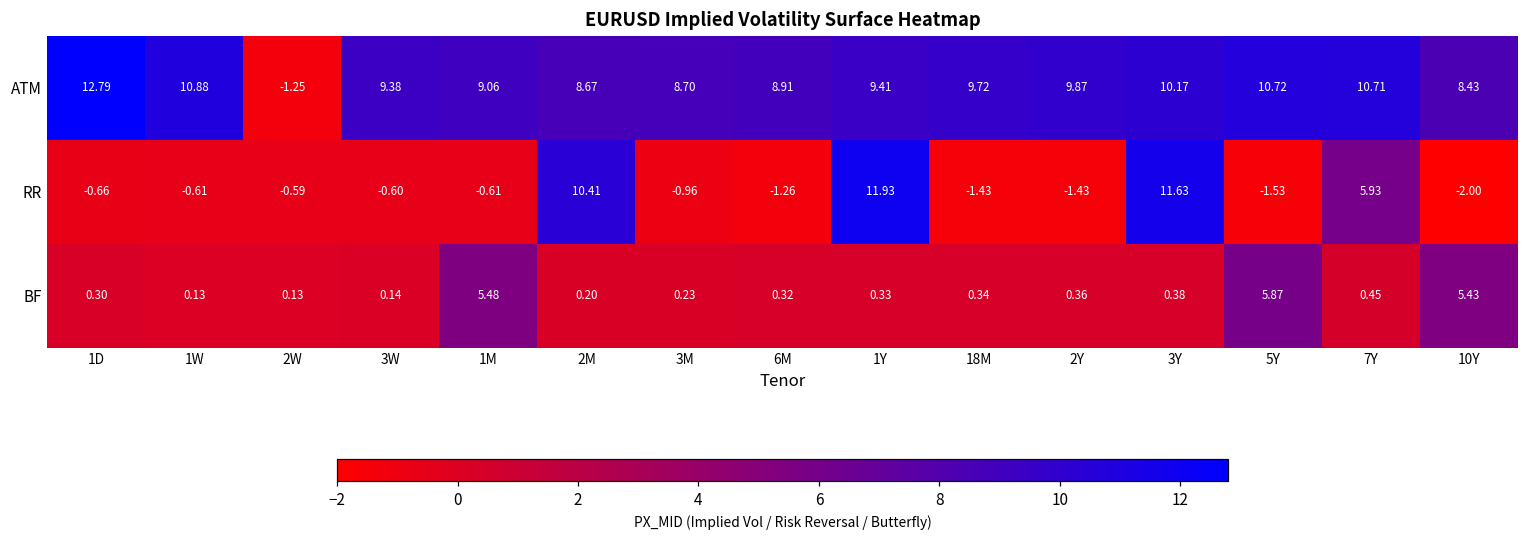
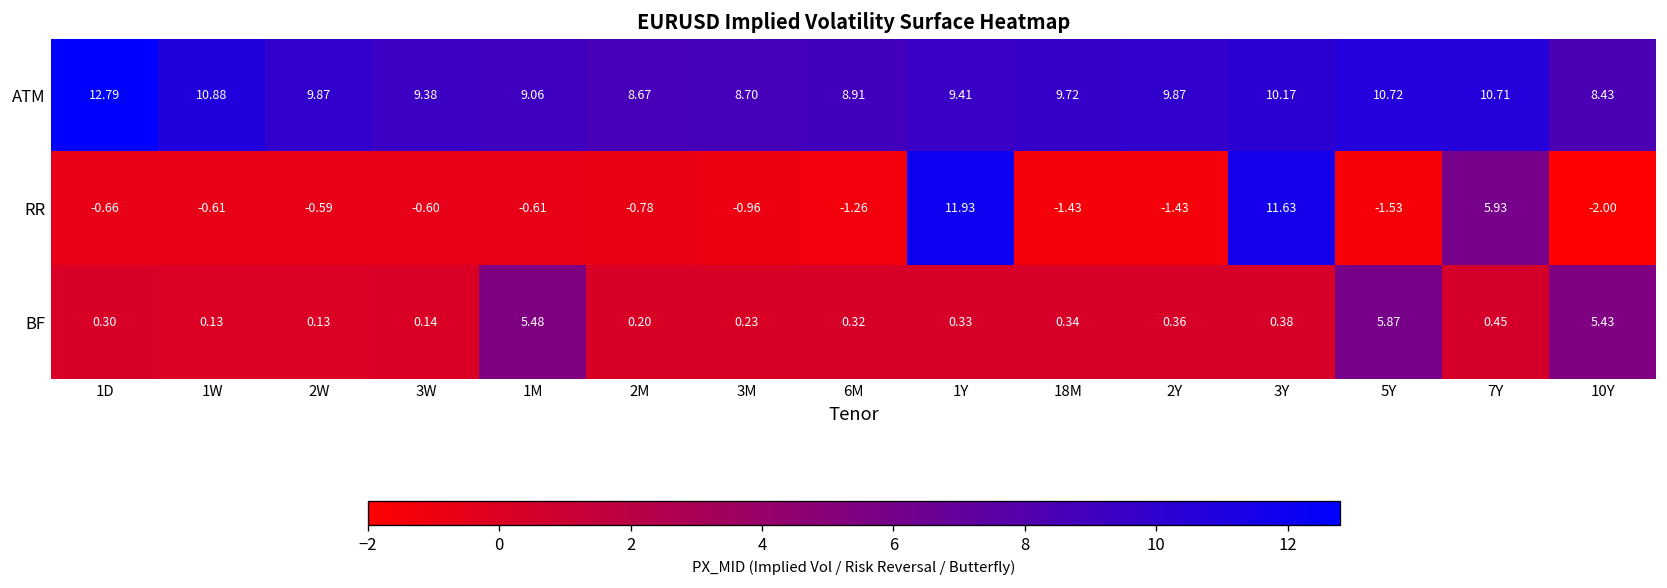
  {
    "ATM": {
      "1D": 12.79,
      "1W": 10.88,
-     "2W": -1.25,
+     "2W": 9.87,
      "3W": 9.38,
      "1M": 9.06,
      "2M": 8.67,
      "3M": 8.70,
      "6M": 8.91,
      "1Y": 9.41,
      "18M": 9.72,
      "2Y": 9.87,
      "3Y": 10.17,
      "5Y": 10.72,
      "7Y": 10.71,
      "10Y": 8.43
    },
    "RR": {
      "1D": -0.66,
      "1W": -0.61,
      "2W": -0.59,
      "3W": -0.60,
      "1M": -0.61,
-     "2M": 10.41,
+     "2M": -0.78,
      "3M": -0.96,
      "6M": -1.26,
      "1Y": 11.93,
      "18M": -1.43,
      "2Y": -1.43,
      "3Y": 11.63,
      "5Y": -1.53,
      "7Y": 5.93,
      "10Y": -2.00
    },
    "BF": {
      "1D": 0.30,
      "1W": 0.13,
      "2W": 0.13,
      "3W": 0.14,
      "1M": 5.48,
      "2M": 0.20,
      "3M": 0.23,
      "6M": 0.32,
      "1Y": 0.33,
      "18M": 0.34,
      "2Y": 0.36,
      "3Y": 0.38,
      "5Y": 5.87,
      "7Y": 0.45,
      "10Y": 5.43
    }
  }
